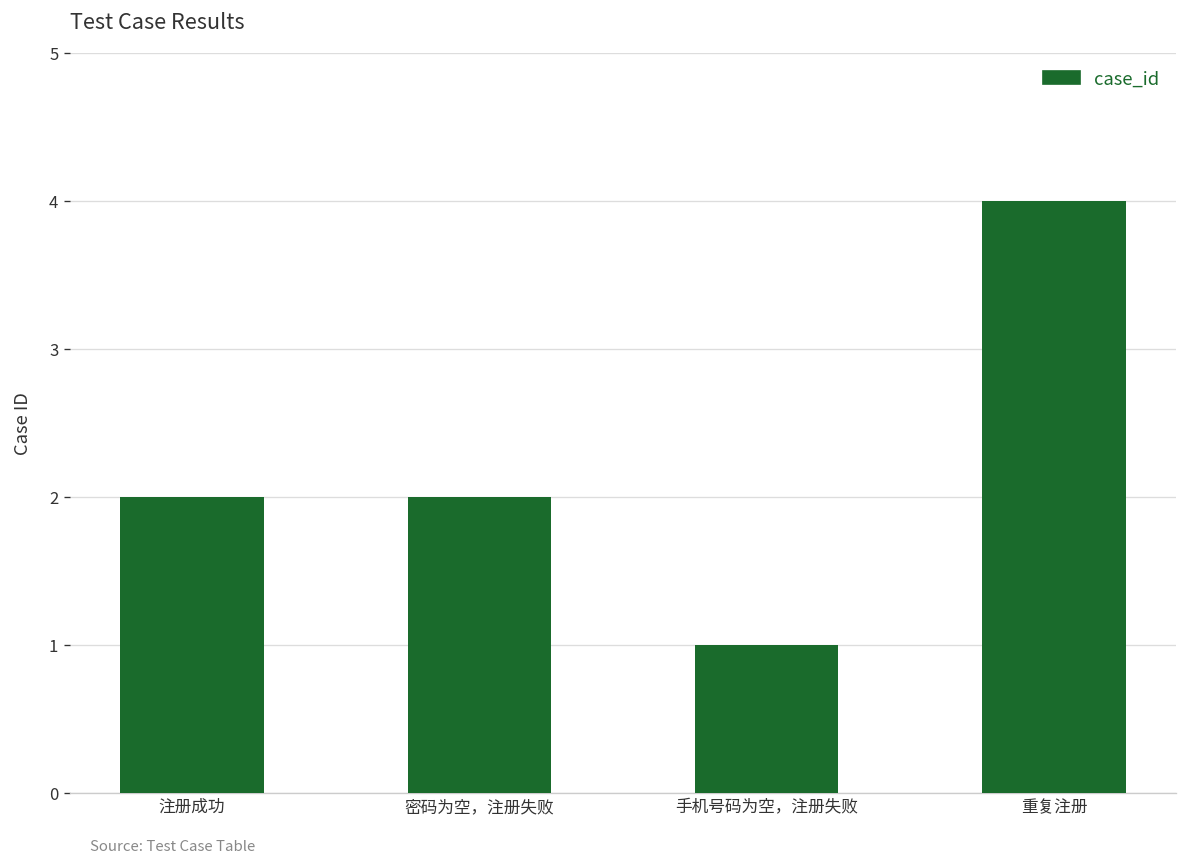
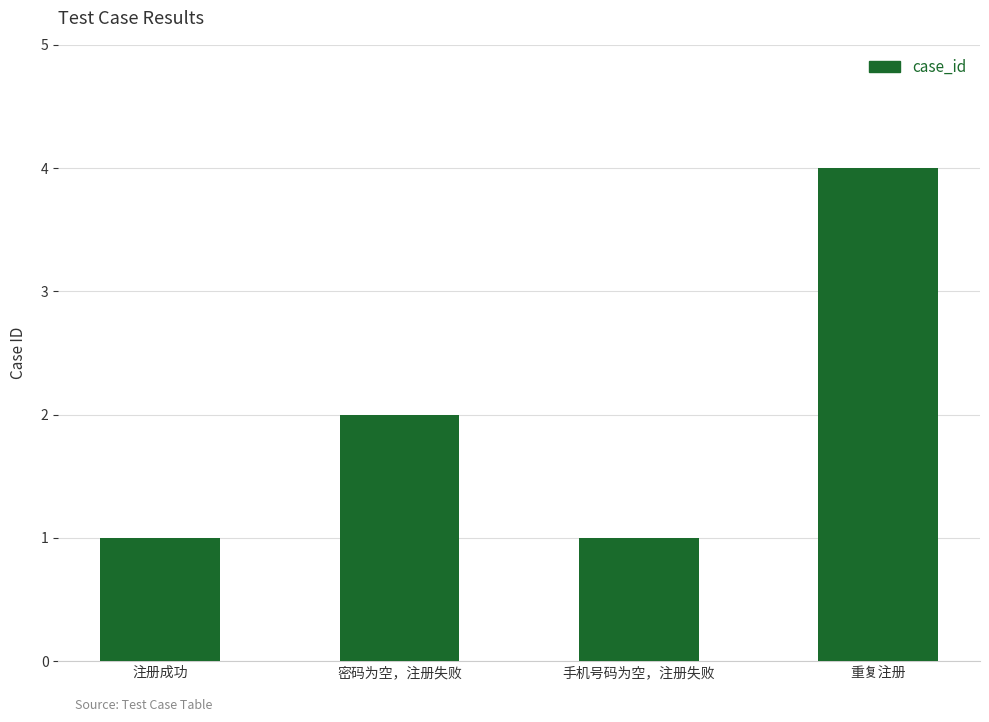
  {
-   "注册成功": 2,
+   "注册成功": 1,
    "密码为空，注册失败": 2,
    "手机号码为空，注册失败": 1,
    "重复注册": 4
  }
